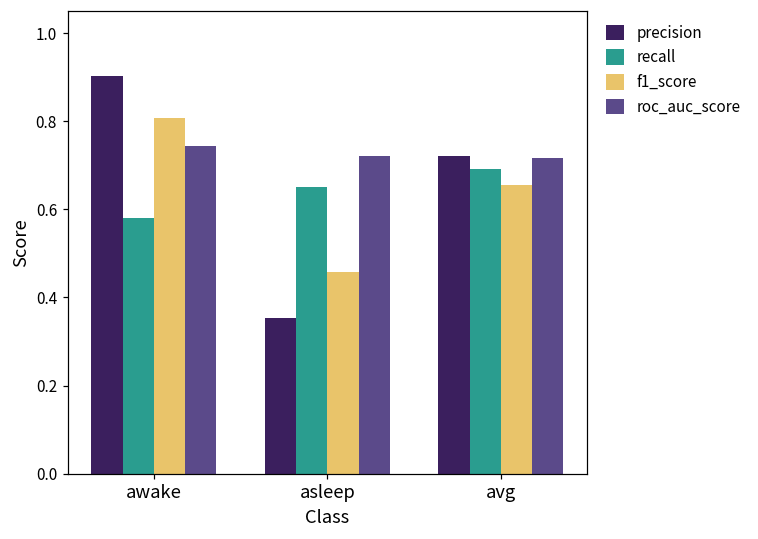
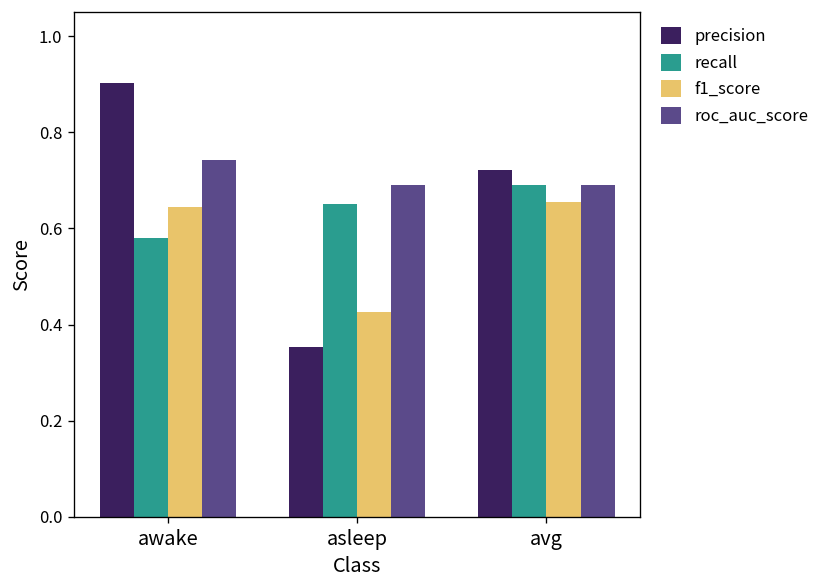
  {
    "precision": {
      "awake": 0.90,
      "asleep": 0.35,
      "avg": 0.72
    },
    "recall": {
      "awake": 0.58,
      "asleep": 0.65,
      "avg": 0.69
    },
    "f1_score": {
-     "awake": 0.81,
-     "asleep": 0.46,
+     "awake": 0.64,
+     "asleep": 0.43,
      "avg": 0.65
    },
    "roc_auc_score": {
      "awake": 0.74,
-     "asleep": 0.72,
-     "avg": 0.72
+     "asleep": 0.69,
+     "avg": 0.69
    }
  }
